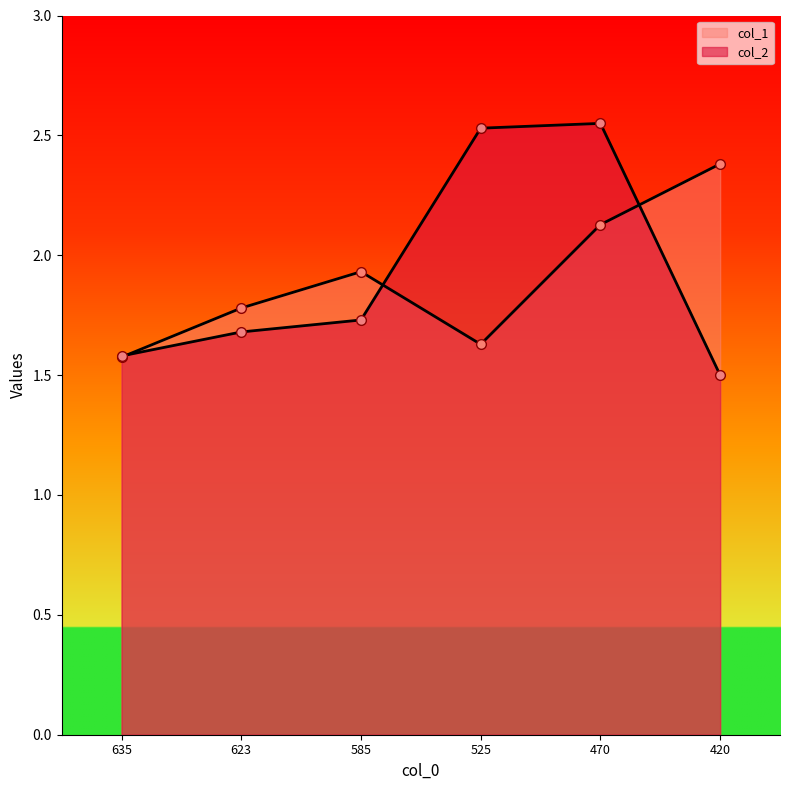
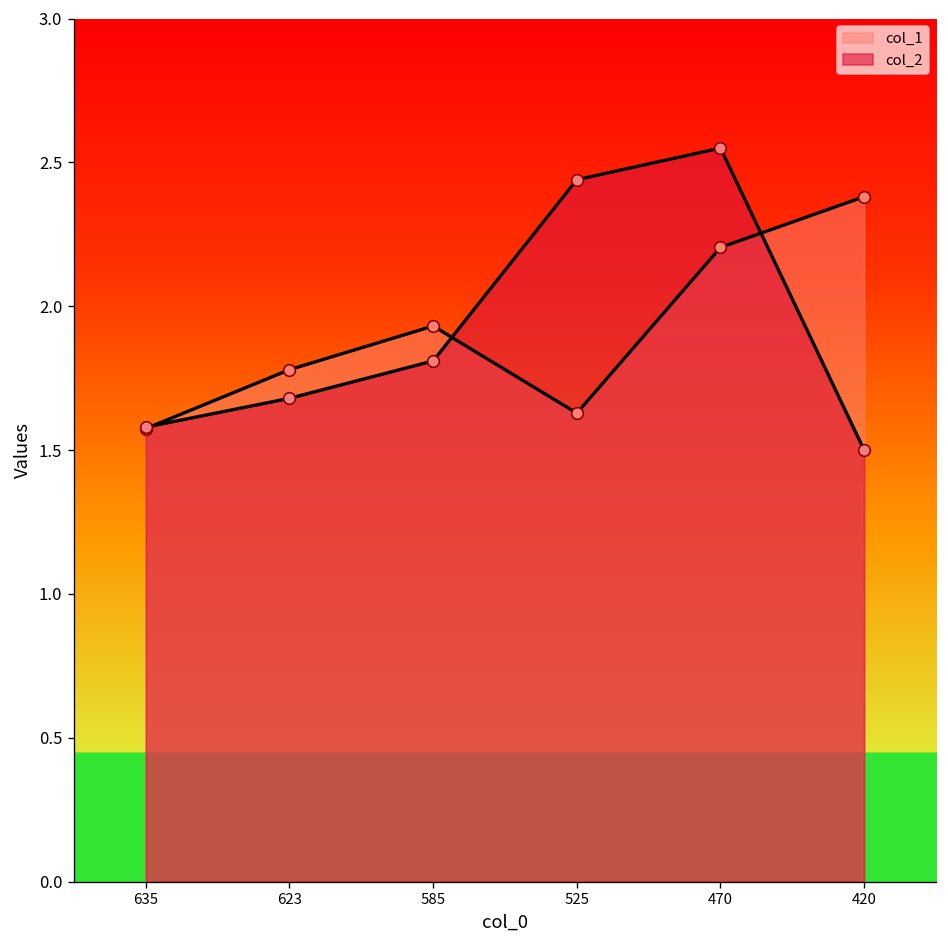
  {
    "col_1": {
      "623": 1.78,
      "585": 1.93,
      "525": 1.63,
-     "470": 2.13,
+     "470": 2.20,
      "420": 2.38
    },
    "col_2": {
      "623": 1.68,
-     "585": 1.73,
-     "525": 2.53,
+     "585": 1.81,
+     "525": 2.44,
      "470": 2.55,
      "420": 1.50
    }
  }
